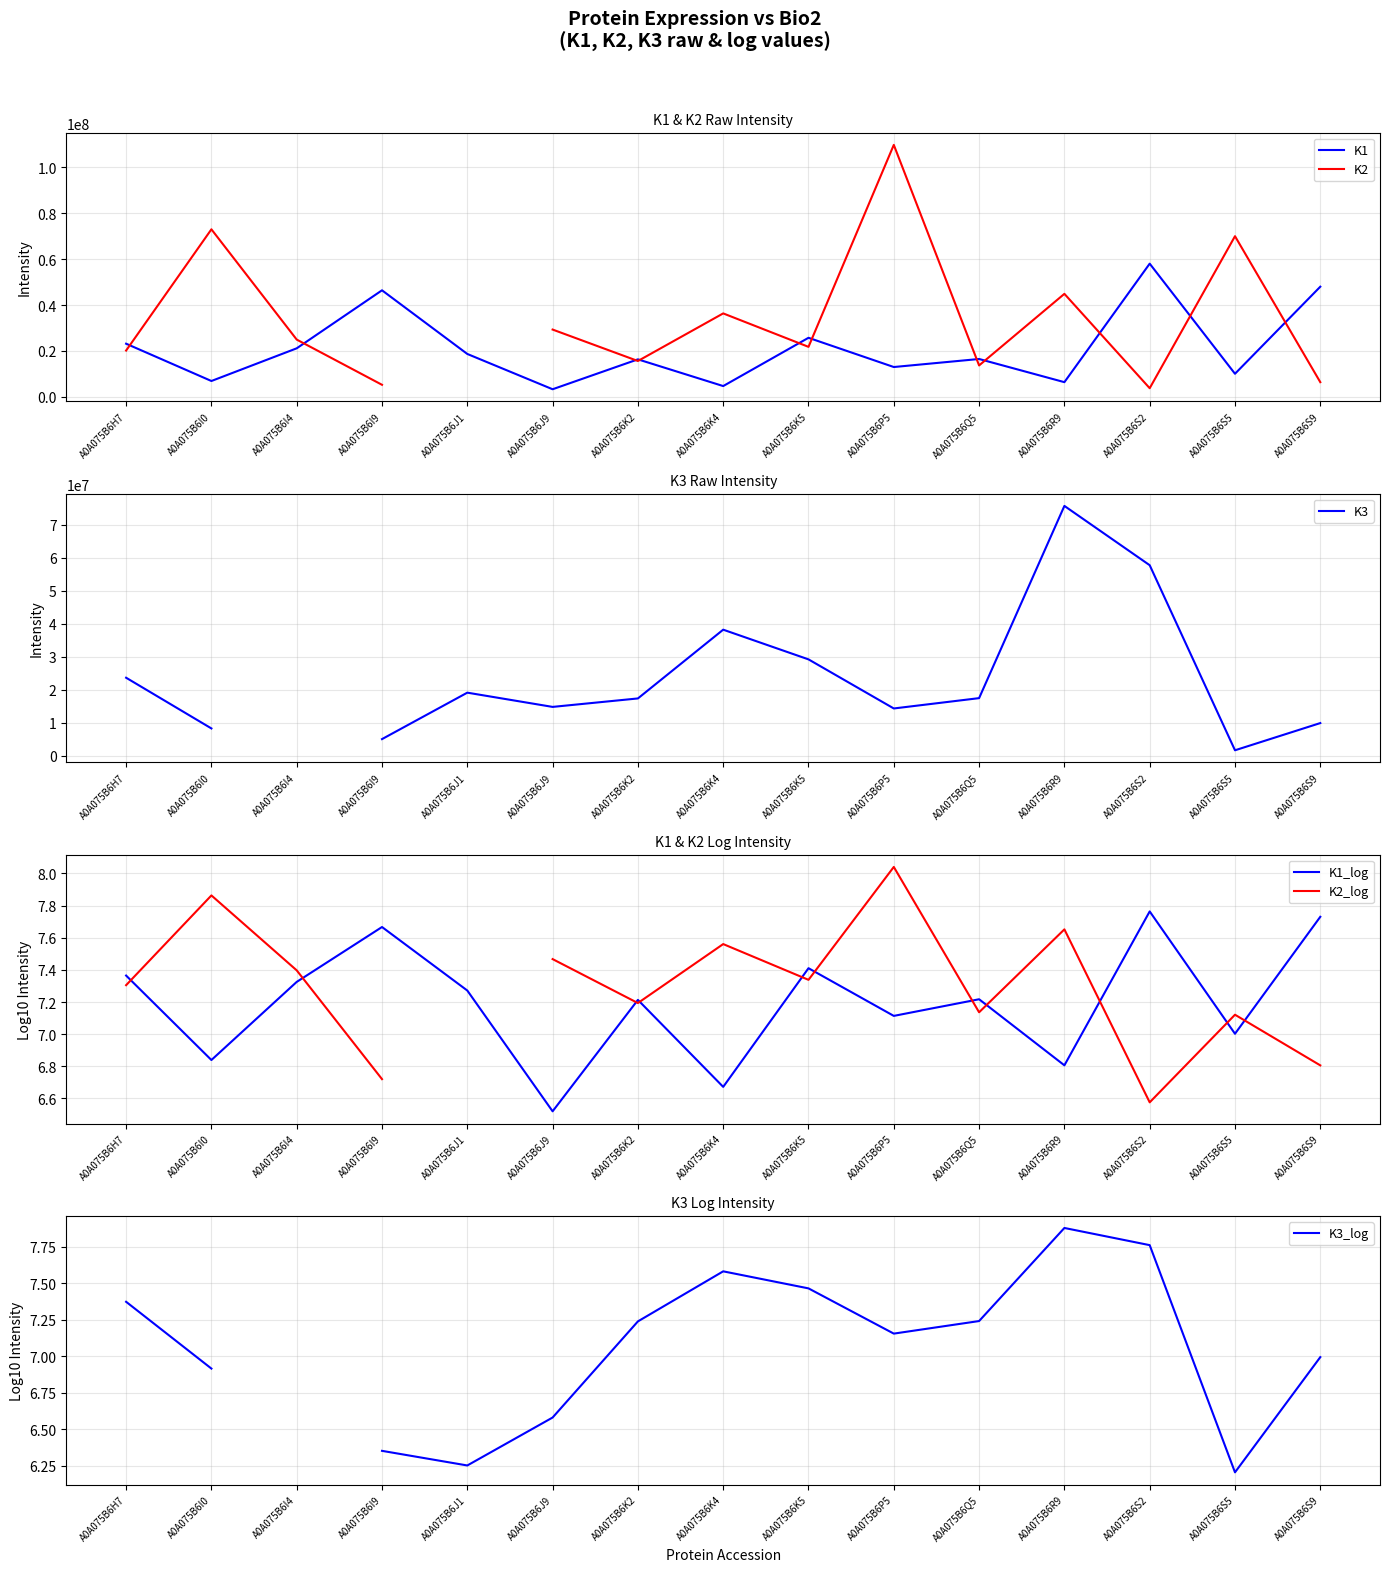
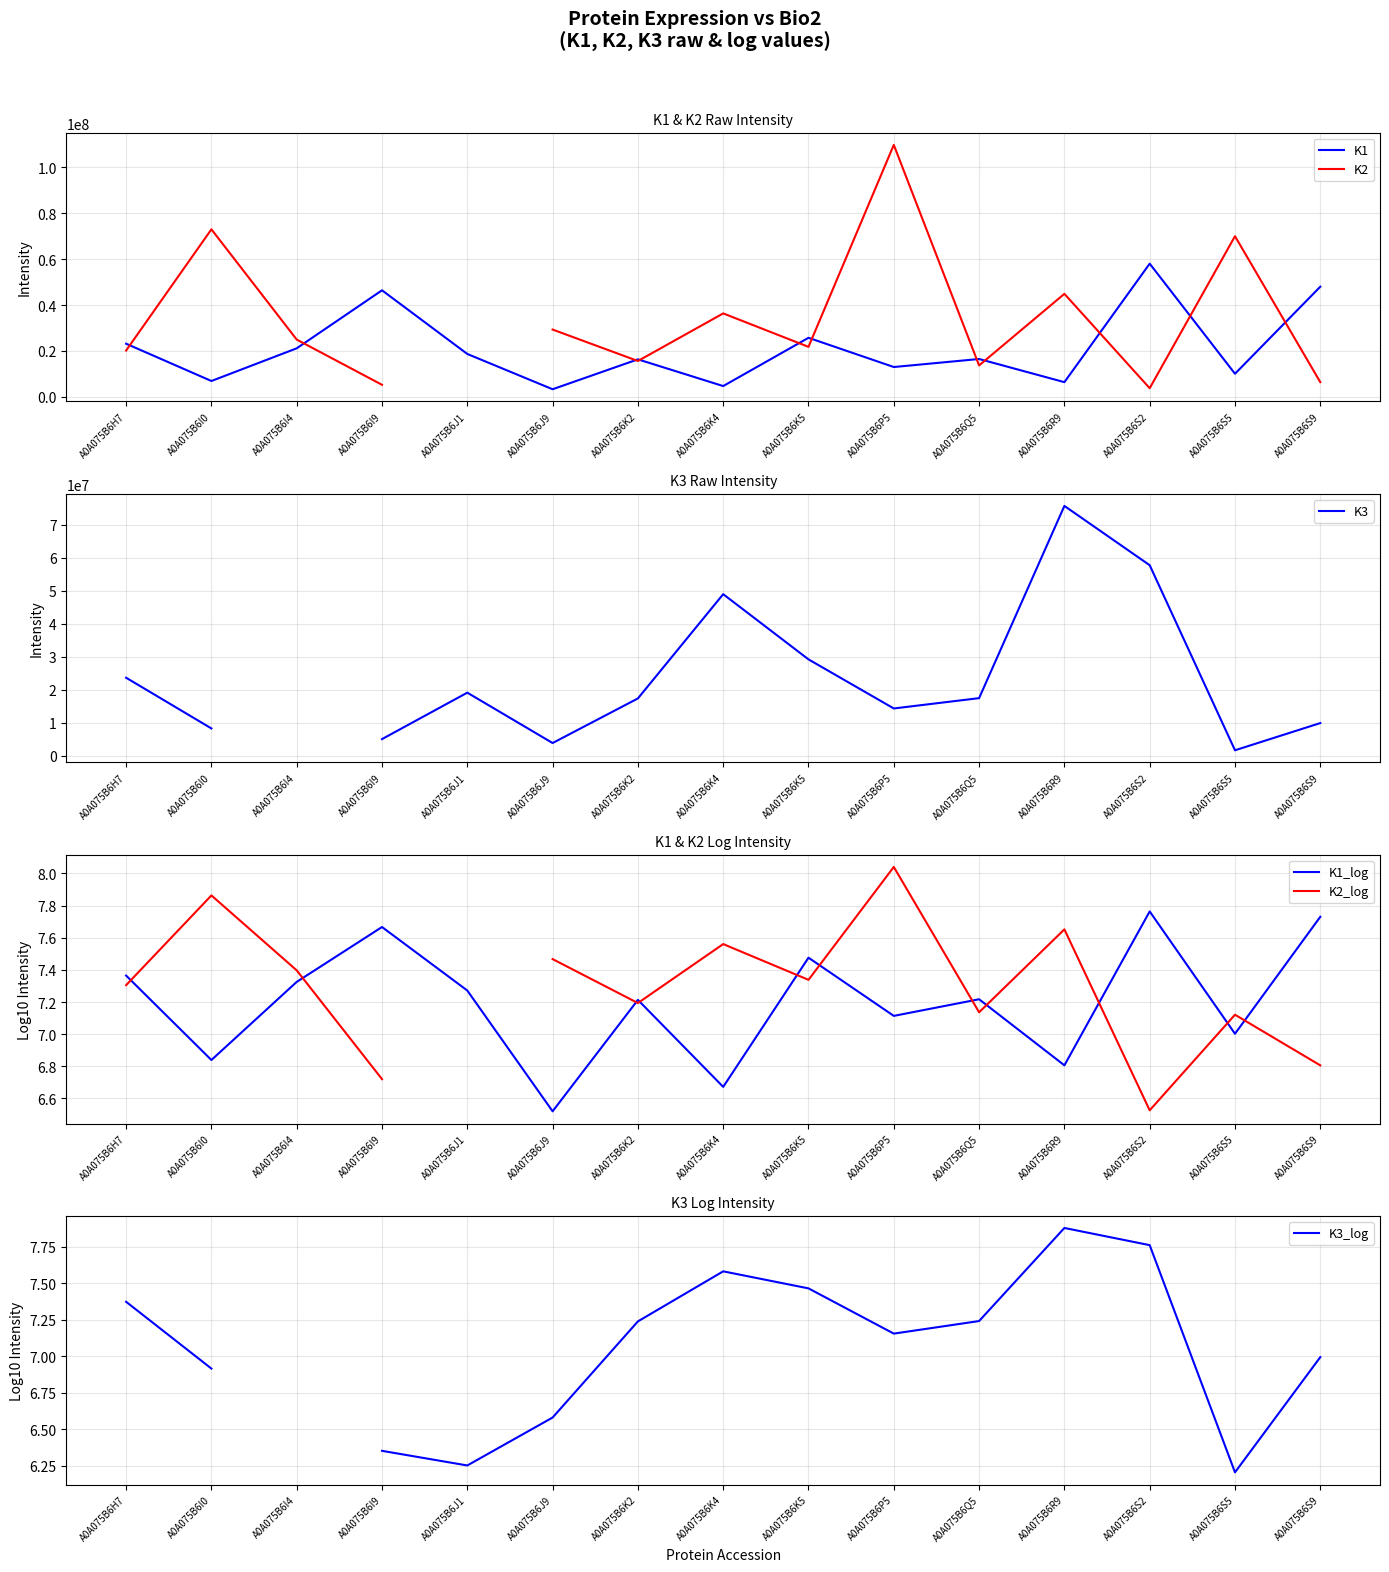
  {
    "K1 & K2 Raw Intensity": {
      "K1": {
        "A0A075B6H7": 23000000,
        "A0A075B6I0": 7000000,
        "A0A075B6I4": 21000000,
        "A0A075B6I9": 46000000,
        "A0A075B6J1": 19000000,
        "A0A075B6J9": 3000000,
        "A0A075B6K4": 5000000,
        "A0A075B6K5": 26000000,
        "A0A075B6P5": 13000000,
        "A0A075B6Q5": 16000000,
        "A0A075B6R9": 6000000,
        "A0A075B6S2": 58000000,
        "A0A075B6S5": 10000000,
        "A0A075B6S9": 48000000
      },
      "K2": {
        "A0A075B6H7": 20000000,
        "A0A075B6I0": 73000000,
        "A0A075B6I4": 25000000,
        "A0A075B6I9": 5000000,
        "A0A075B6J9": 29000000,
        "A0A075B6K4": 36000000,
        "A0A075B6K5": 22000000,
        "A0A075B6P5": 110000000,
        "A0A075B6Q5": 14000000,
        "A0A075B6R9": 45000000,
        "A0A075B6S2": 4000000,
        "A0A075B6S5": 70000000,
        "A0A075B6S9": 6000000
      }
    },
    "K3 Raw Intensity": {
      "A0A075B6H7": 24000000,
      "A0A075B6I0": 8000000,
      "A0A075B6I9": 5000000,
      "A0A075B6J1": 19000000,
-     "A0A075B6J9": 15000000,
+     "A0A075B6J9": 4000000,
      "A0A075B6K2": 17000000,
-     "A0A075B6K4": 38000000,
+     "A0A075B6K4": 49000000,
      "A0A075B6K5": 29000000,
      "A0A075B6P5": 14000000,
      "A0A075B6Q5": 17000000,
      "A0A075B6R9": 76000000,
      "A0A075B6S2": 58000000,
      "A0A075B6S5": 2000000,
      "A0A075B6S9": 10000000
    },
    "K1 & K2 Log Intensity": {
      "K1_log": {
        "A0A075B6H7": 7.36,
        "A0A075B6I0": 6.84,
        "A0A075B6I4": 7.33,
        "A0A075B6I9": 7.67,
        "A0A075B6J1": 7.27,
        "A0A075B6J9": 6.52,
        "A0A075B6K2": 7.21,
        "A0A075B6K4": 6.67,
-       "A0A075B6K5": 7.41,
+       "A0A075B6K5": 7.48,
        "A0A075B6P5": 7.11,
        "A0A075B6Q5": 7.22,
        "A0A075B6R9": 6.81,
        "A0A075B6S2": 7.76,
        "A0A075B6S5": 7.00,
        "A0A075B6S9": 7.73
      },
      "K2_log": {
        "A0A075B6H7": 7.30,
        "A0A075B6I0": 7.86,
        "A0A075B6I4": 7.40,
        "A0A075B6I9": 6.72,
        "A0A075B6J9": 7.47,
        "A0A075B6K2": 7.19,
        "A0A075B6K4": 7.56,
        "A0A075B6K5": 7.34,
        "A0A075B6P5": 8.04,
        "A0A075B6Q5": 7.14,
        "A0A075B6R9": 7.65,
-       "A0A075B6S2": 6.58,
+       "A0A075B6S2": 6.53,
        "A0A075B6S5": 7.12,
        "A0A075B6S9": 6.81
      }
    },
    "K3 Log Intensity": {
      "A0A075B6H7": 7.37,
      "A0A075B6I0": 6.91,
      "A0A075B6I9": 6.35,
      "A0A075B6J1": 6.25,
      "A0A075B6J9": 6.58,
      "A0A075B6K2": 7.24,
      "A0A075B6K4": 7.58,
      "A0A075B6K5": 7.46,
      "A0A075B6P5": 7.15,
      "A0A075B6Q5": 7.24,
      "A0A075B6R9": 7.88,
      "A0A075B6S2": 7.76,
      "A0A075B6S5": 6.20,
      "A0A075B6S9": 6.99
    }
  }
